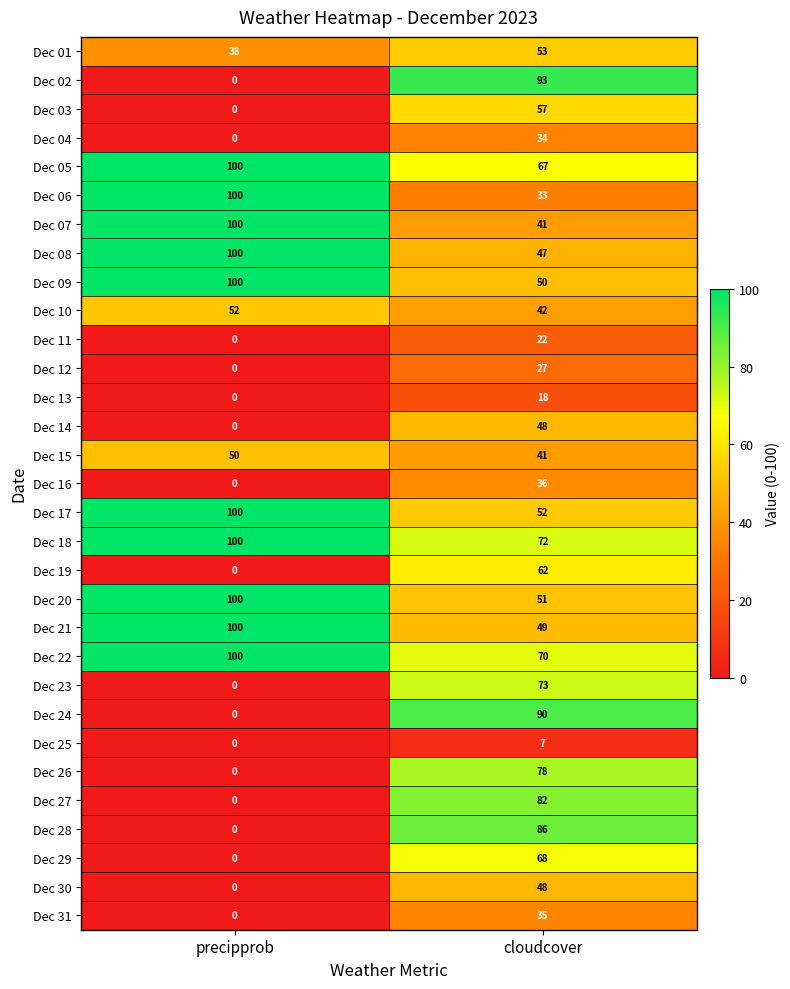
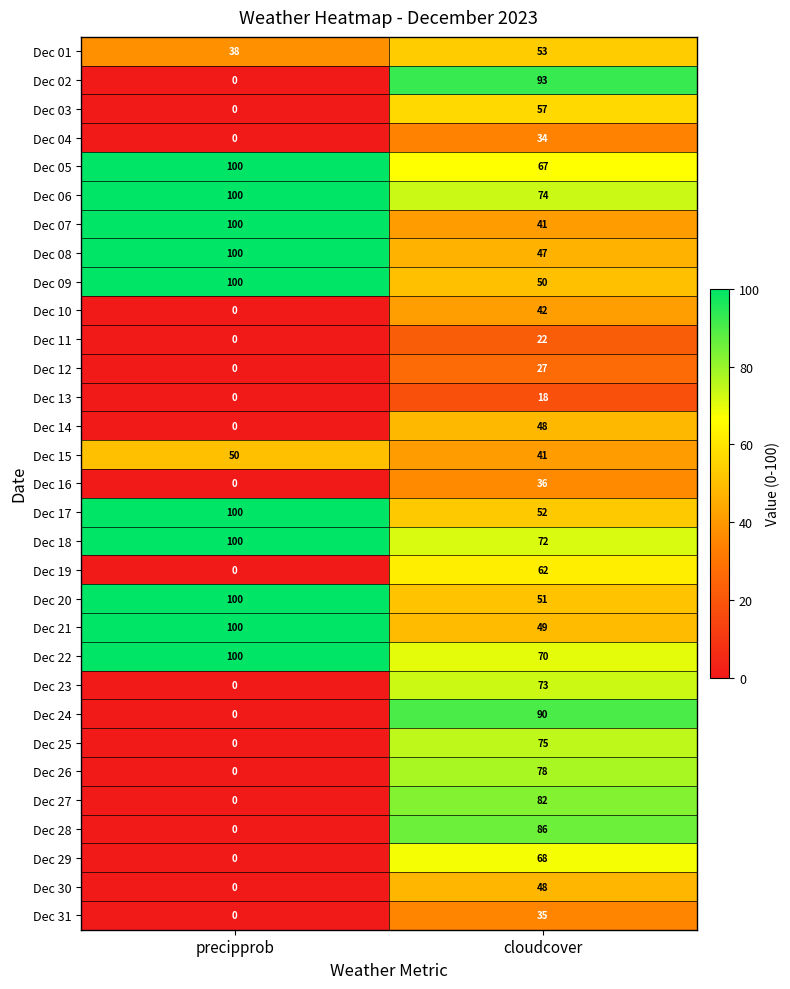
  {
    "Dec 01": {
      "precipprob": 38,
      "cloudcover": 53
    },
    "Dec 02": {
      "precipprob": 0,
      "cloudcover": 93
    },
    "Dec 03": {
      "precipprob": 0,
      "cloudcover": 57
    },
    "Dec 04": {
      "precipprob": 0,
      "cloudcover": 34
    },
    "Dec 05": {
      "precipprob": 100,
      "cloudcover": 67
    },
    "Dec 06": {
      "precipprob": 100,
-     "cloudcover": 33
+     "cloudcover": 74
    },
    "Dec 07": {
      "precipprob": 100,
      "cloudcover": 41
    },
    "Dec 08": {
      "precipprob": 100,
      "cloudcover": 47
    },
    "Dec 09": {
      "precipprob": 100,
      "cloudcover": 50
    },
    "Dec 10": {
-     "precipprob": 52,
+     "precipprob": 0,
      "cloudcover": 42
    },
    "Dec 11": {
      "precipprob": 0,
      "cloudcover": 22
    },
    "Dec 12": {
      "precipprob": 0,
      "cloudcover": 27
    },
    "Dec 13": {
      "precipprob": 0,
      "cloudcover": 18
    },
    "Dec 14": {
      "precipprob": 0,
      "cloudcover": 48
    },
    "Dec 15": {
      "precipprob": 50,
      "cloudcover": 41
    },
    "Dec 16": {
      "precipprob": 0,
      "cloudcover": 36
    },
    "Dec 17": {
      "precipprob": 100,
      "cloudcover": 52
    },
    "Dec 18": {
      "precipprob": 100,
      "cloudcover": 72
    },
    "Dec 19": {
      "precipprob": 0,
      "cloudcover": 62
    },
    "Dec 20": {
      "precipprob": 100,
      "cloudcover": 51
    },
    "Dec 21": {
      "precipprob": 100,
      "cloudcover": 49
    },
    "Dec 22": {
      "precipprob": 100,
      "cloudcover": 70
    },
    "Dec 23": {
      "precipprob": 0,
      "cloudcover": 73
    },
    "Dec 24": {
      "precipprob": 0,
      "cloudcover": 90
    },
    "Dec 25": {
      "precipprob": 0,
-     "cloudcover": 7
+     "cloudcover": 75
    },
    "Dec 26": {
      "precipprob": 0,
      "cloudcover": 78
    },
    "Dec 27": {
      "precipprob": 0,
      "cloudcover": 82
    },
    "Dec 28": {
      "precipprob": 0,
      "cloudcover": 86
    },
    "Dec 29": {
      "precipprob": 0,
      "cloudcover": 68
    },
    "Dec 30": {
      "precipprob": 0,
      "cloudcover": 48
    },
    "Dec 31": {
      "precipprob": 0,
      "cloudcover": 35
    }
  }
